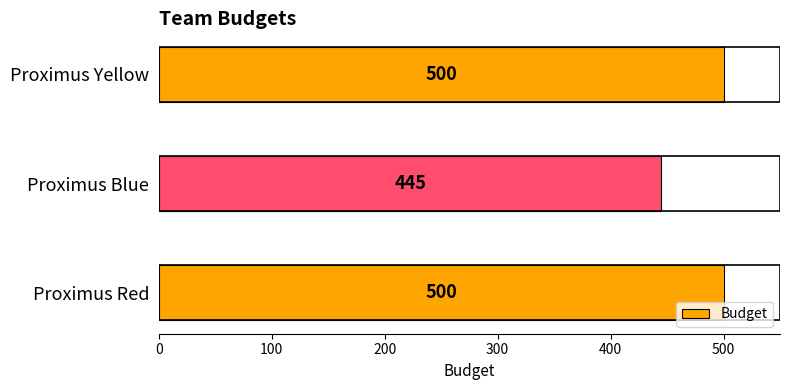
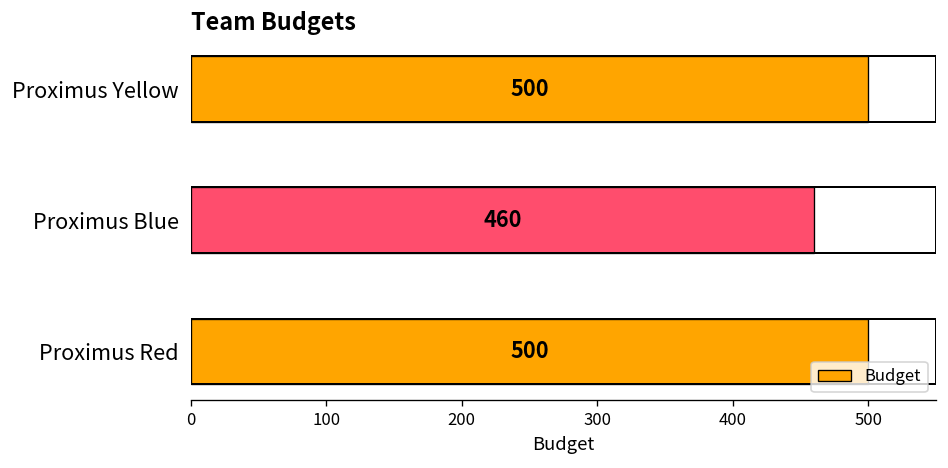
  {
    "Proximus Yellow": 500,
-   "Proximus Blue": 445,
+   "Proximus Blue": 460,
    "Proximus Red": 500
  }
